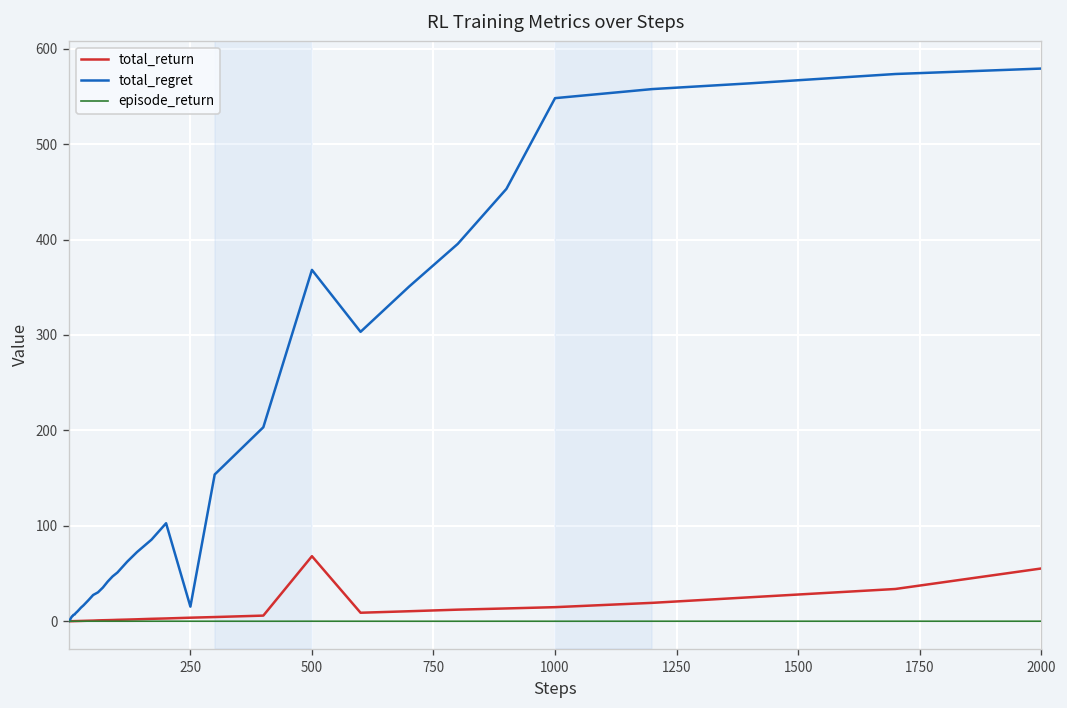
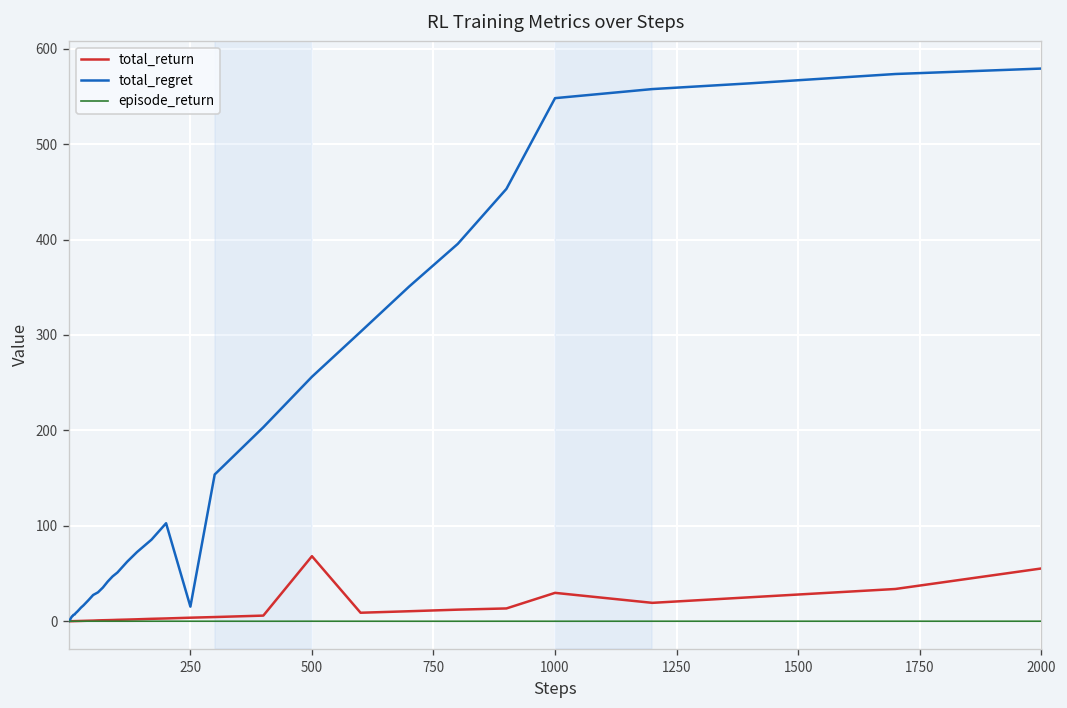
  {
    "total_return": {
      "250": 0,
      "500": 70,
-     "1000": 10,
+     "1000": 30,
      "2000": 60
    },
    "total_regret": {
      "250": 20,
-     "500": 370,
+     "500": 260,
      "1000": 550,
      "2000": 580
    },
    "episode_return": {
      "250": 0,
      "500": 0,
      "1000": 0,
      "2000": 0
    }
  }
